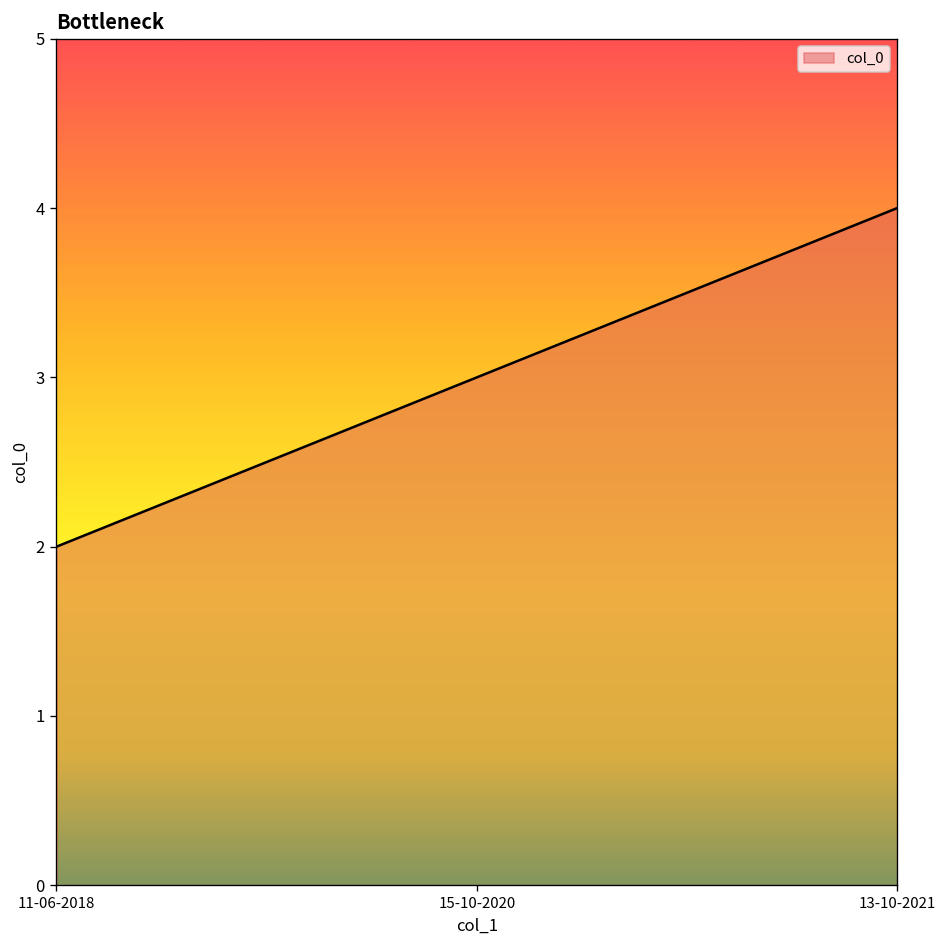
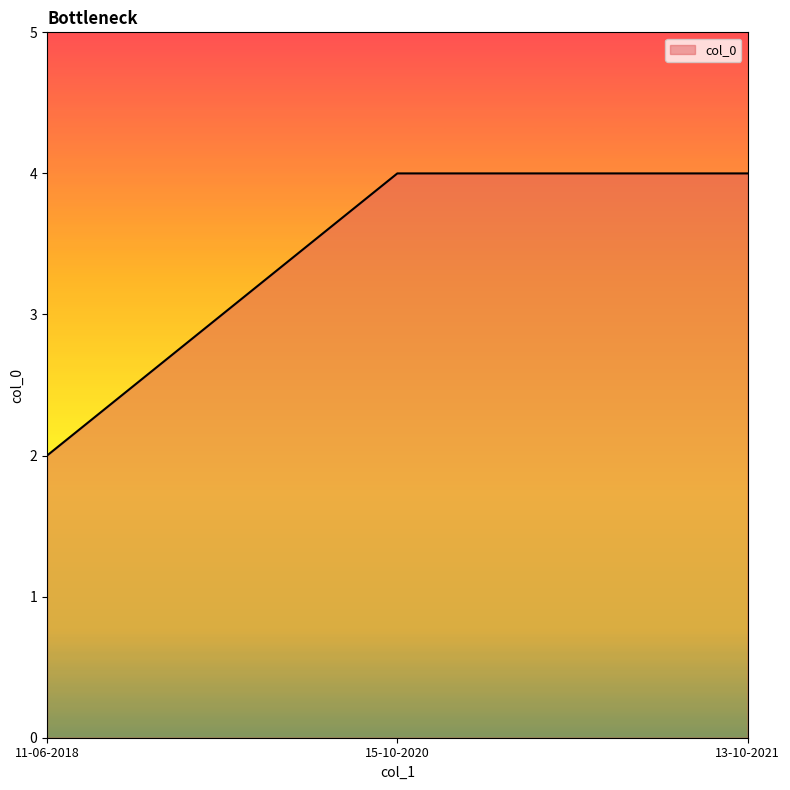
  {
    "11-06-2018": 2,
-   "15-10-2020": 3,
+   "15-10-2020": 4,
    "13-10-2021": 4
  }
